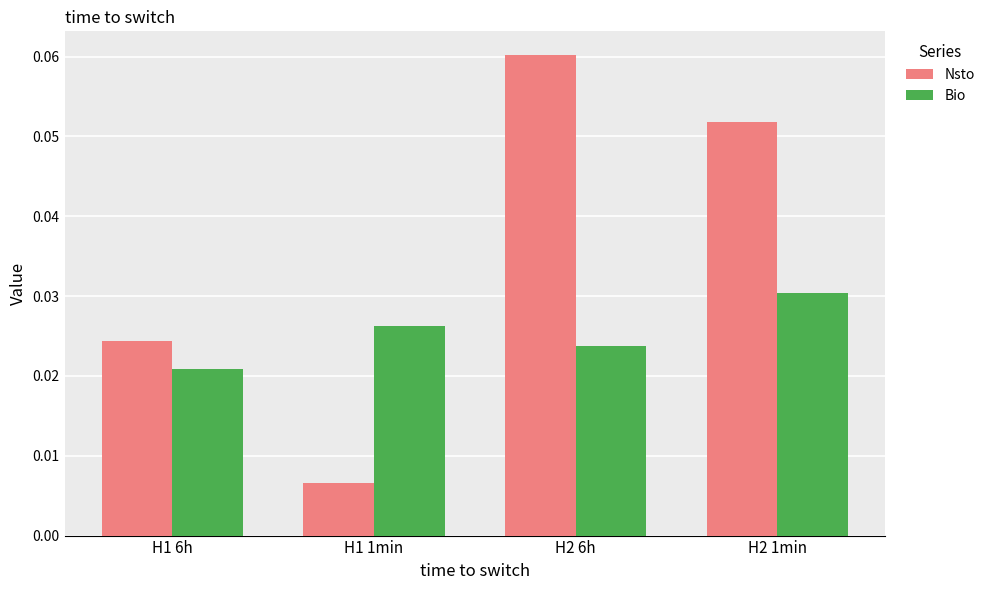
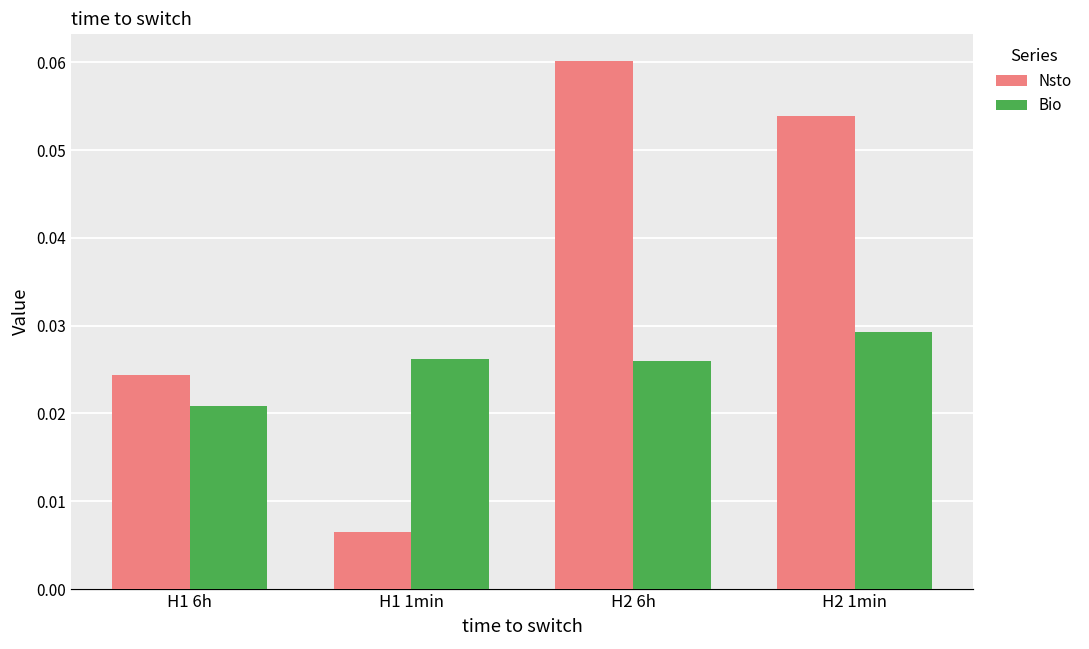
  {
    "Nsto": {
      "H1 6h": 0.024,
      "H1 1min": 0.007,
      "H2 6h": 0.060,
-     "H2 1min": 0.052
+     "H2 1min": 0.054
    },
    "Bio": {
      "H1 6h": 0.021,
      "H1 1min": 0.026,
-     "H2 6h": 0.024,
-     "H2 1min": 0.030
+     "H2 6h": 0.026,
+     "H2 1min": 0.029
    }
  }
